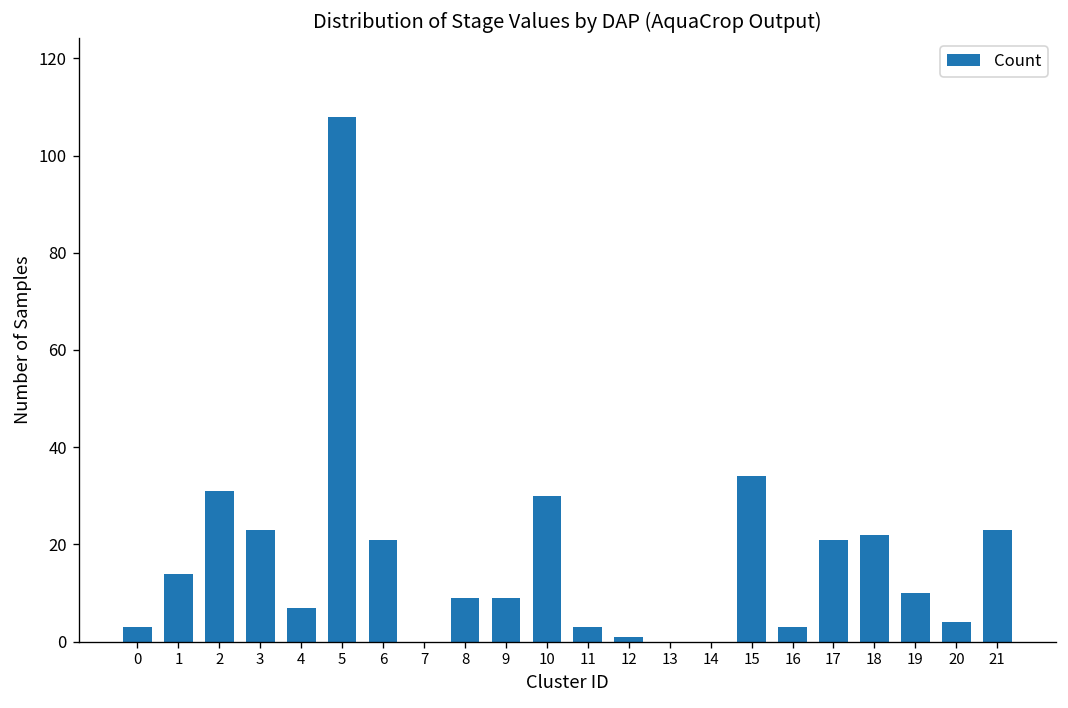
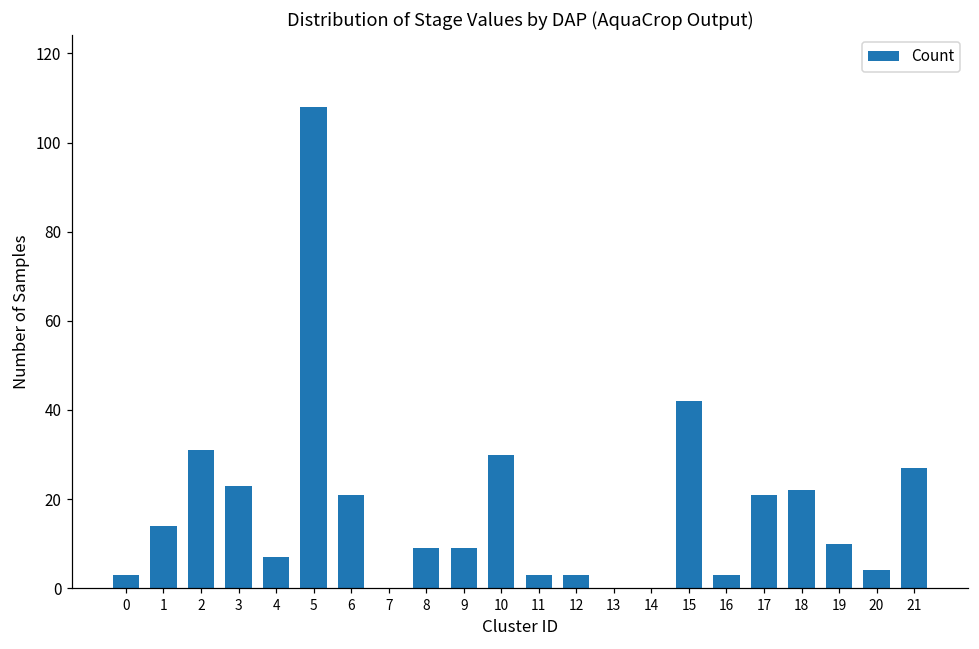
  {
    "0": 3,
    "1": 14,
    "2": 31,
    "3": 23,
    "4": 7,
    "5": 108,
    "6": 21,
    "7": 0,
    "8": 9,
    "9": 9,
    "10": 30,
    "11": 3,
-   "12": 1,
+   "12": 3,
    "13": 0,
    "14": 0,
-   "15": 34,
+   "15": 42,
    "16": 3,
    "17": 21,
    "18": 22,
    "19": 10,
    "20": 4,
-   "21": 23
+   "21": 27
  }
